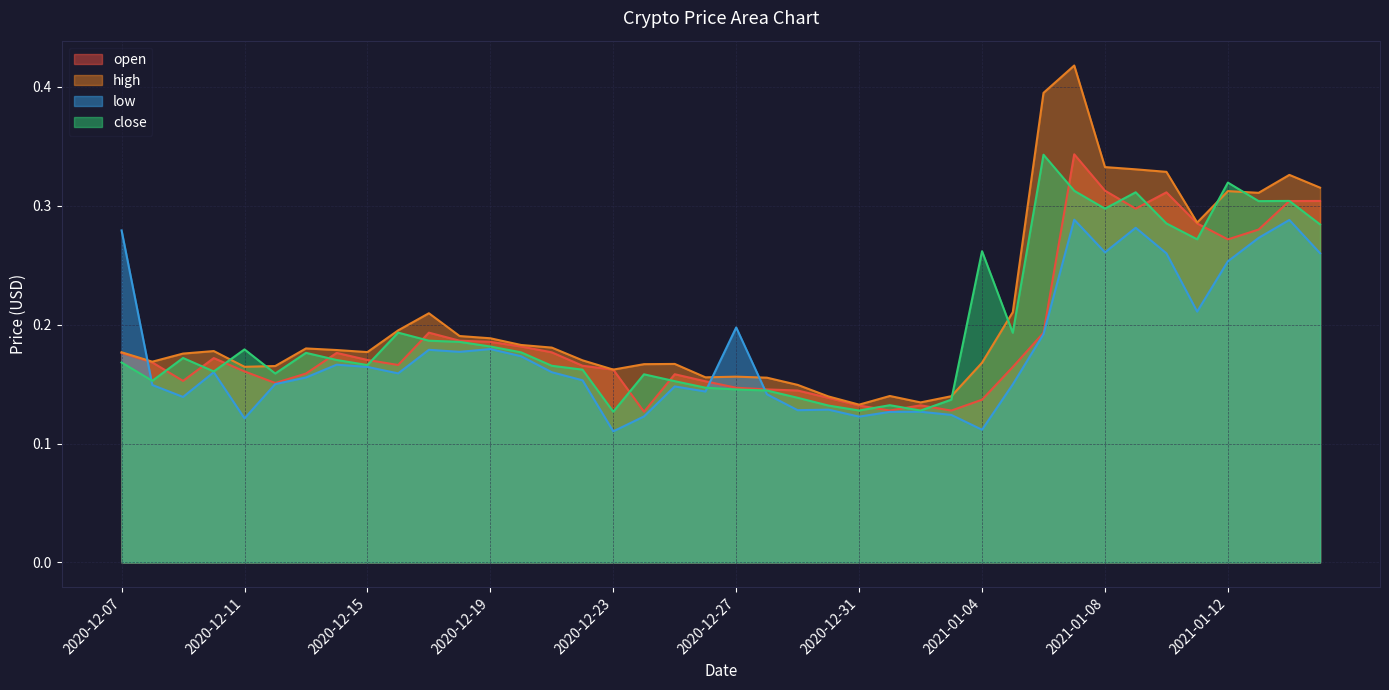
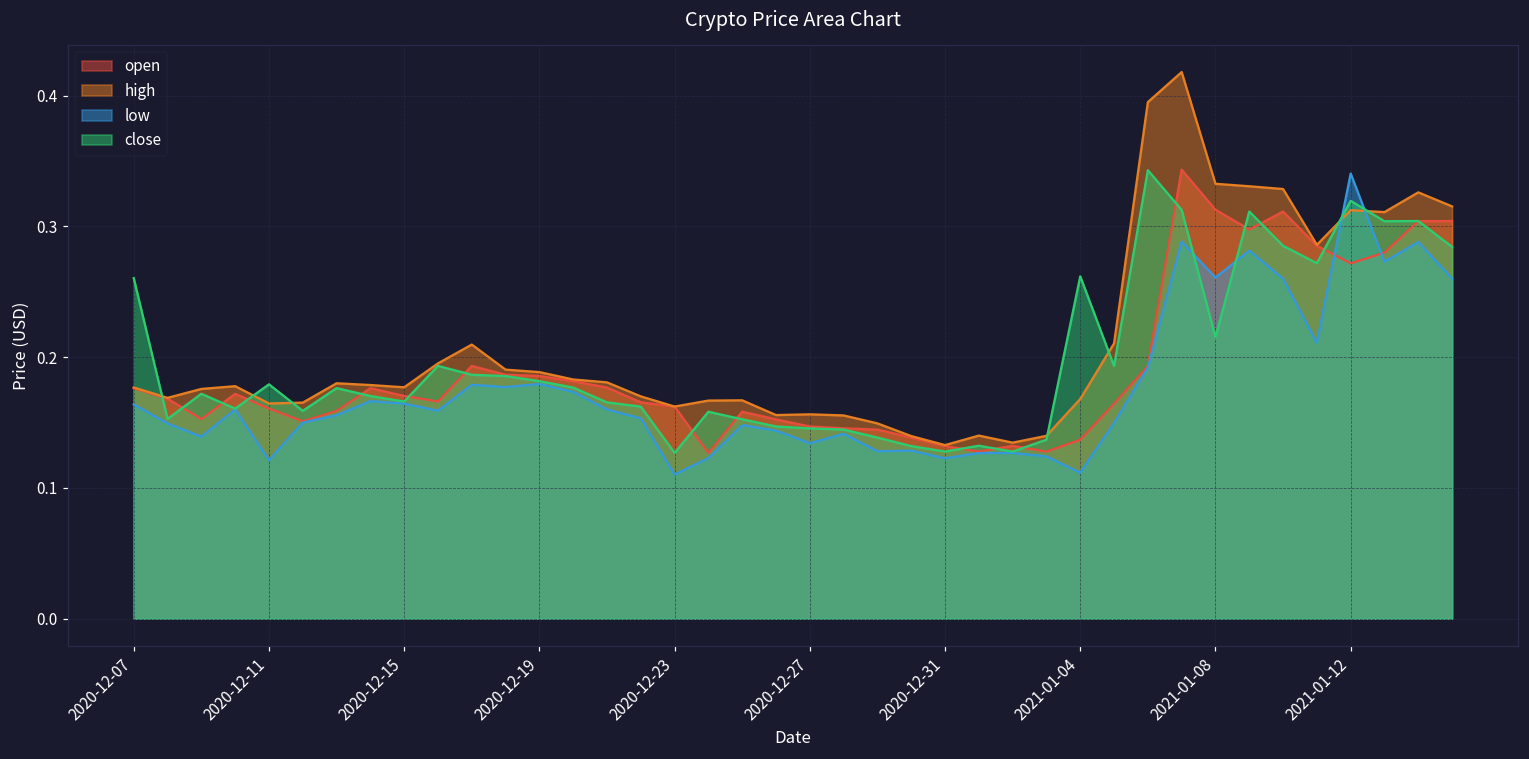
  {
    "low": {
-     "2020-12-07": 0.279,
+     "2020-12-07": 0.164,
      "2020-12-11": 0.121,
      "2020-12-19": 0.179,
      "2020-12-23": 0.110,
-     "2020-12-27": 0.198,
+     "2020-12-27": 0.134,
      "2020-12-31": 0.123,
      "2021-01-04": 0.112,
      "2021-01-08": 0.261,
-     "2021-01-12": 0.253
+     "2021-01-12": 0.340
    },
    "close": {
-     "2020-12-07": 0.168,
+     "2020-12-07": 0.260,
      "2020-12-11": 0.179,
      "2020-12-19": 0.182,
      "2020-12-23": 0.127,
      "2020-12-31": 0.128,
      "2021-01-04": 0.262,
-     "2021-01-08": 0.298,
+     "2021-01-08": 0.215,
      "2021-01-12": 0.320
    }
  }
